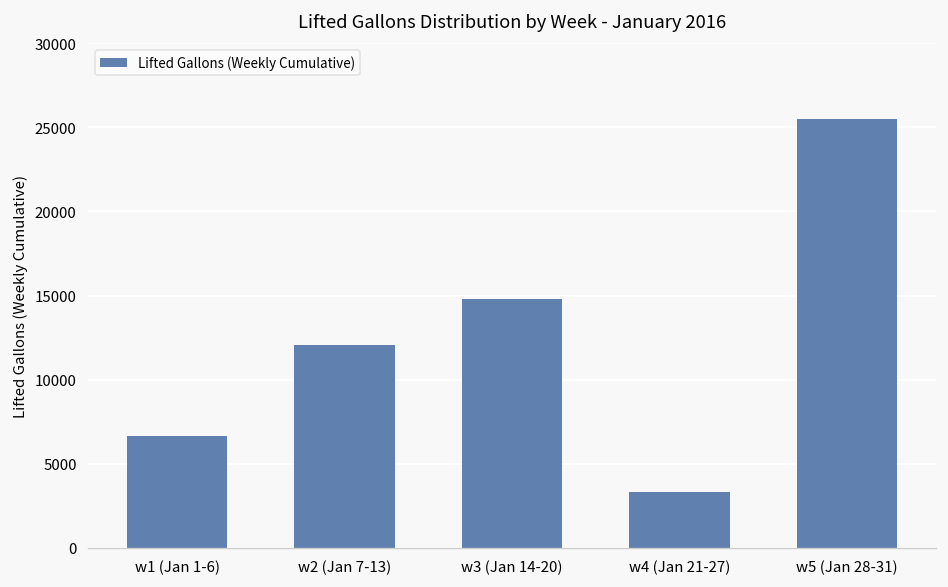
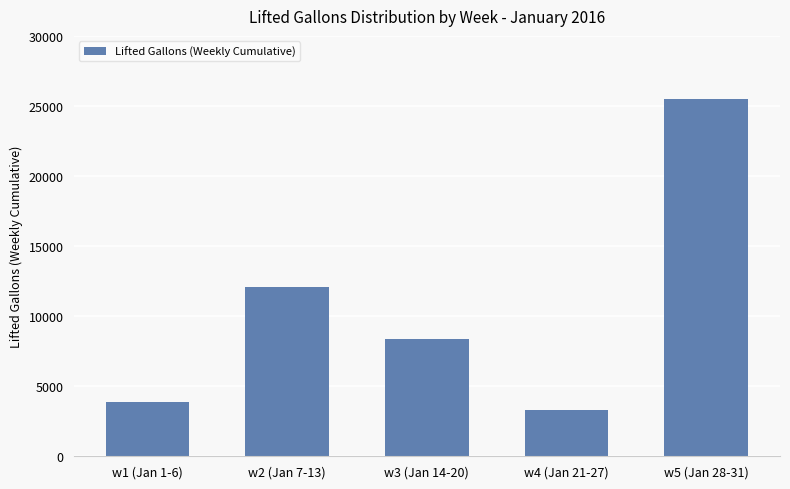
  {
-   "w1 (Jan 1-6)": 6600,
+   "w1 (Jan 1-6)": 3900,
    "w2 (Jan 7-13)": 12100,
-   "w3 (Jan 14-20)": 14800,
+   "w3 (Jan 14-20)": 8400,
    "w4 (Jan 21-27)": 3300,
    "w5 (Jan 28-31)": 25500
  }
